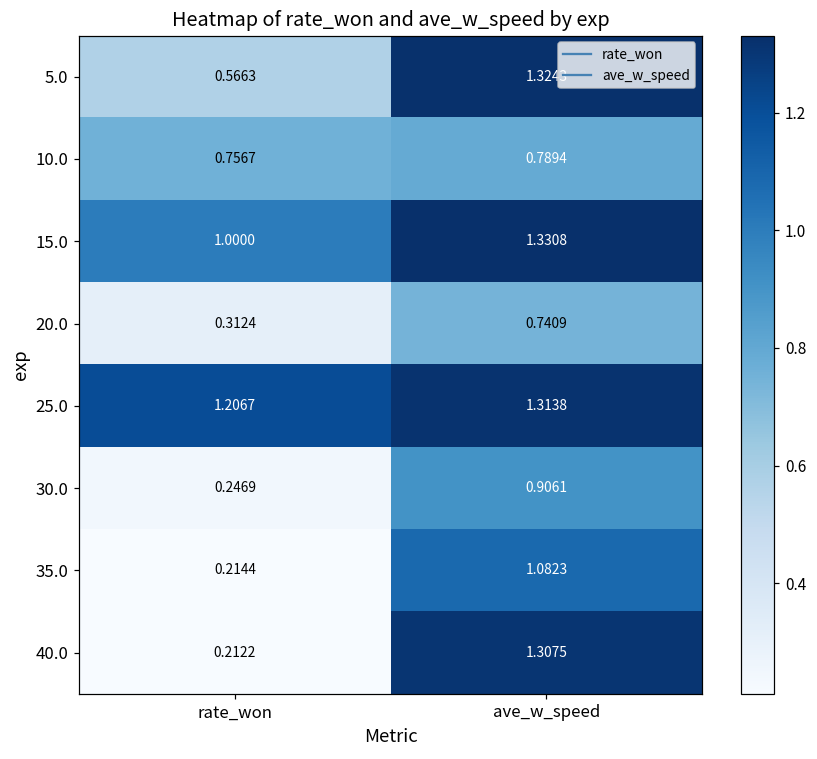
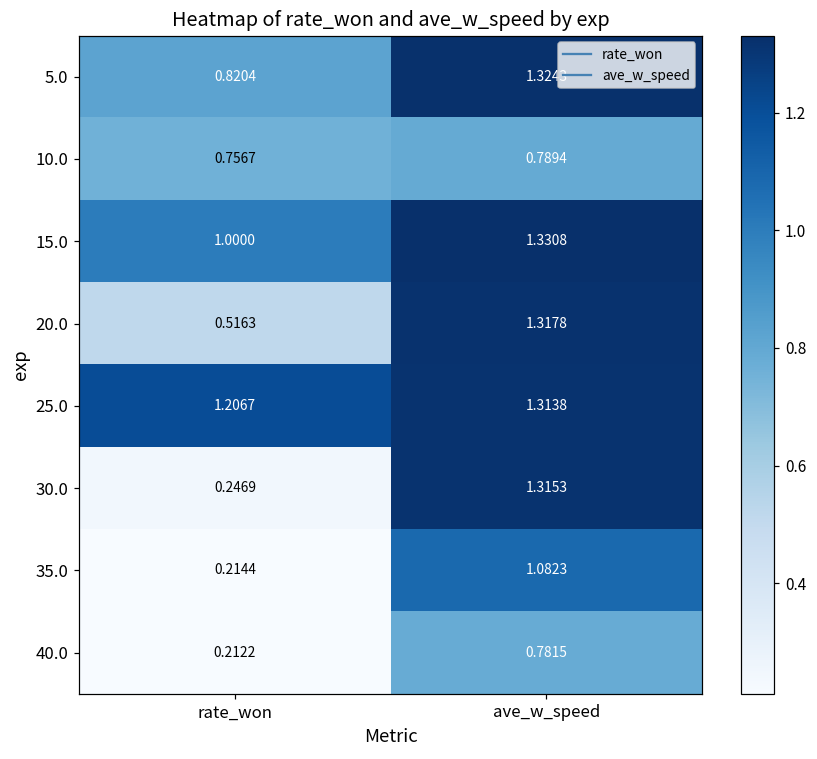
  {
    "5.0": {
-     "rate_won": 0.5663
+     "rate_won": 0.8204
    },
    "10.0": {
      "rate_won": 0.7567,
      "ave_w_speed": 0.7894
    },
    "15.0": {
      "rate_won": 1.0000,
      "ave_w_speed": 1.3308
    },
    "20.0": {
-     "rate_won": 0.3124,
-     "ave_w_speed": 0.7409
+     "rate_won": 0.5163,
+     "ave_w_speed": 1.3178
    },
    "25.0": {
      "rate_won": 1.2067,
      "ave_w_speed": 1.3138
    },
    "30.0": {
      "rate_won": 0.2469,
-     "ave_w_speed": 0.9061
+     "ave_w_speed": 1.3153
    },
    "35.0": {
      "rate_won": 0.2144,
      "ave_w_speed": 1.0823
    },
    "40.0": {
      "rate_won": 0.2122,
-     "ave_w_speed": 1.3075
+     "ave_w_speed": 0.7815
    }
  }
